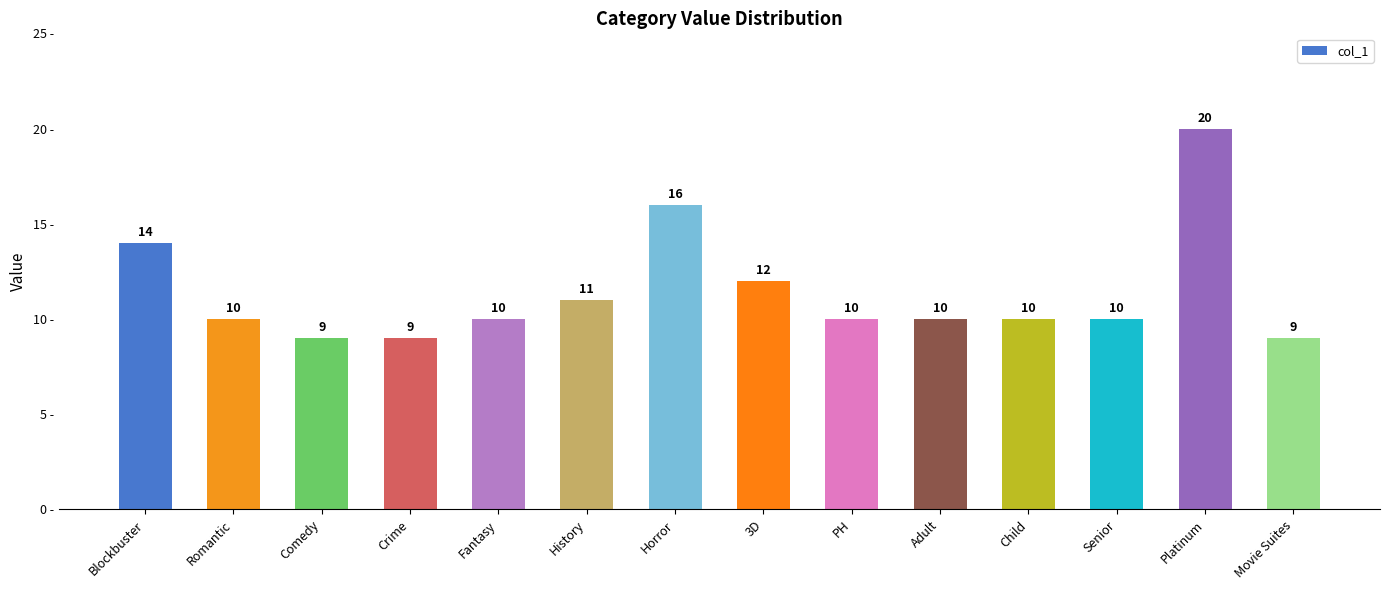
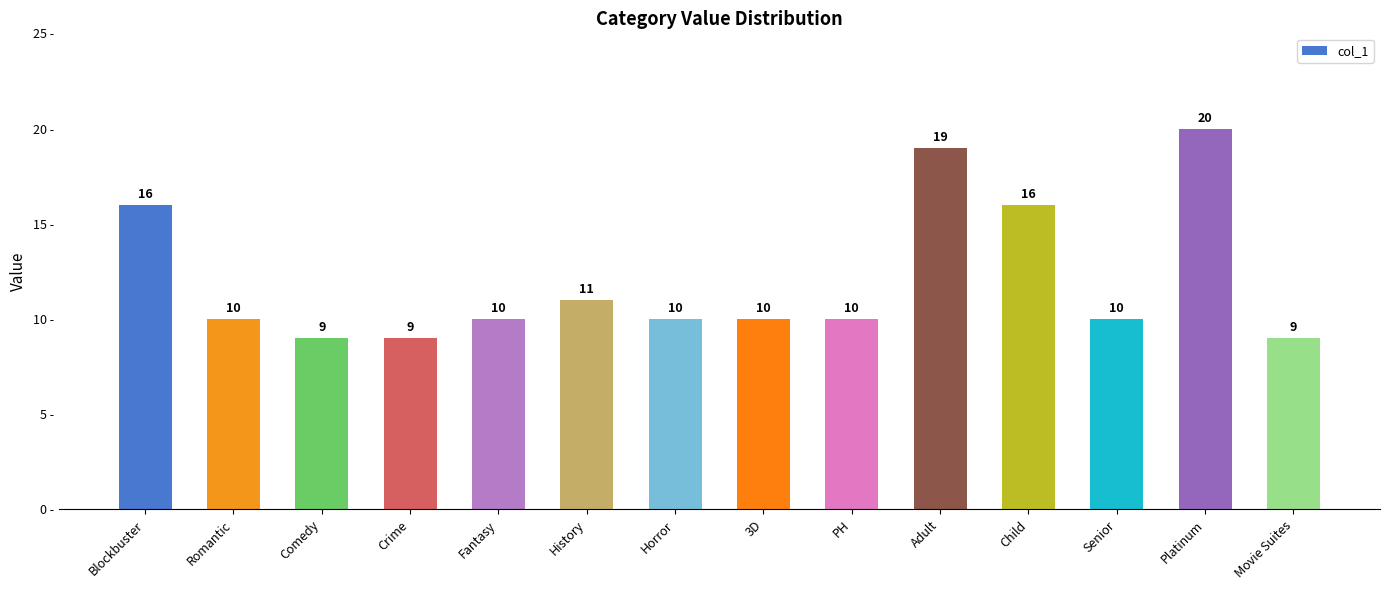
  {
-   "Blockbuster": 14,
+   "Blockbuster": 16,
    "Romantic": 10,
    "Comedy": 9,
    "Crime": 9,
    "Fantasy": 10,
    "History": 11,
-   "Horror": 16,
-   "3D": 12,
+   "Horror": 10,
+   "3D": 10,
    "PH": 10,
-   "Adult": 10,
-   "Child": 10,
+   "Adult": 19,
+   "Child": 16,
    "Senior": 10,
    "Platinum": 20,
    "Movie Suites": 9
  }
